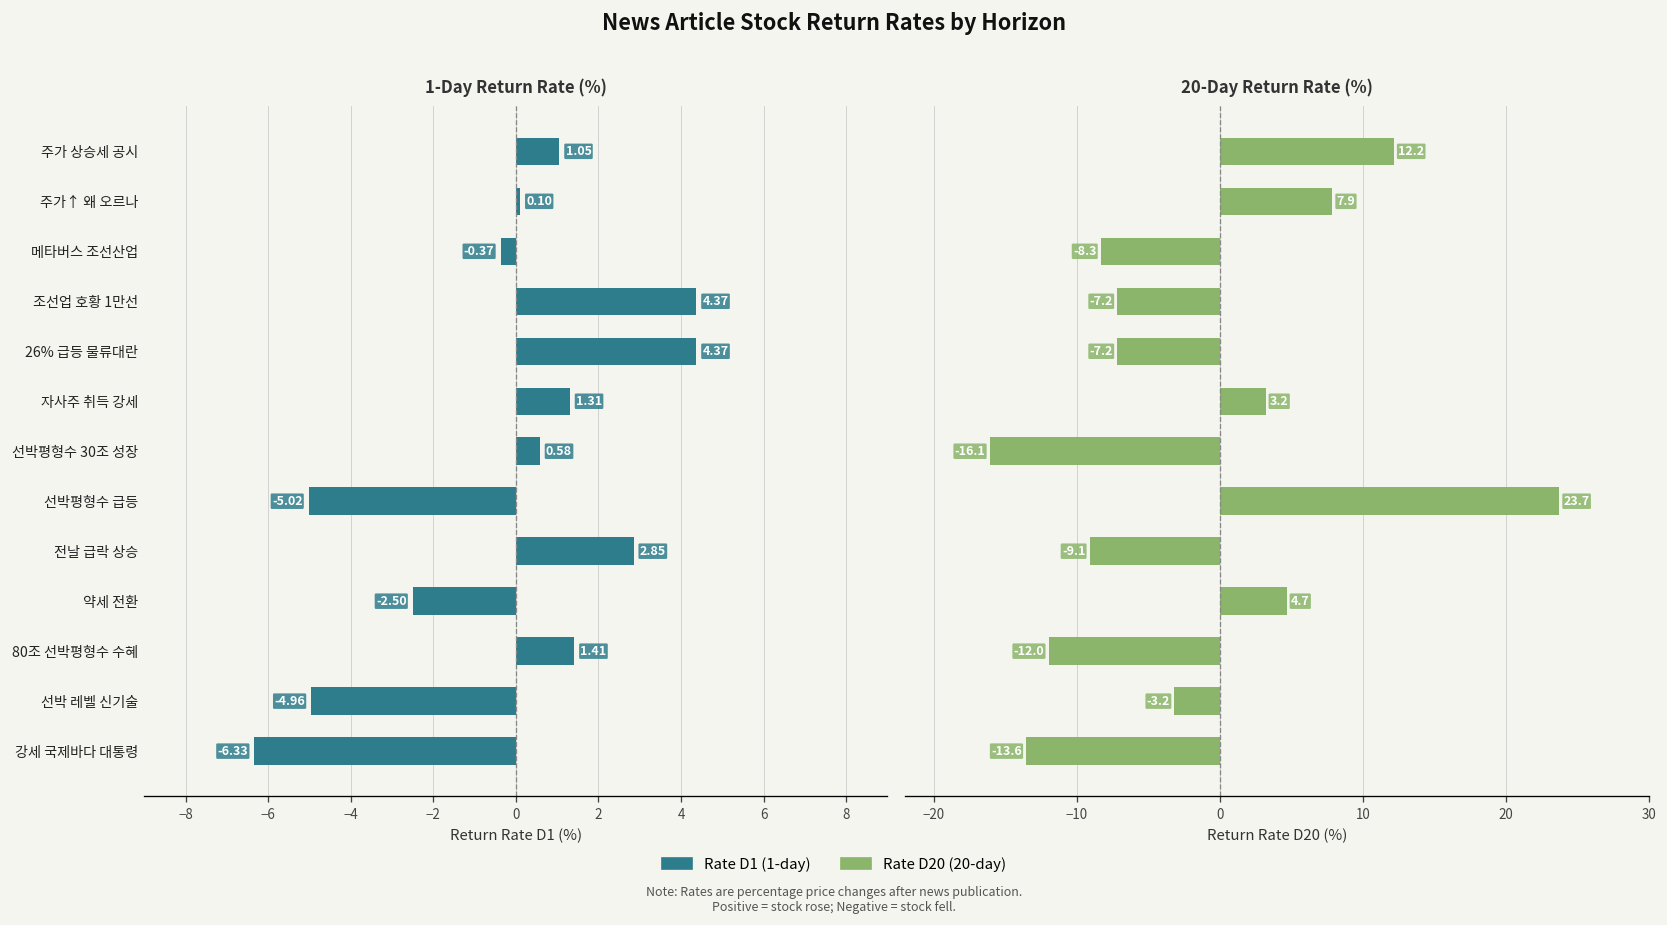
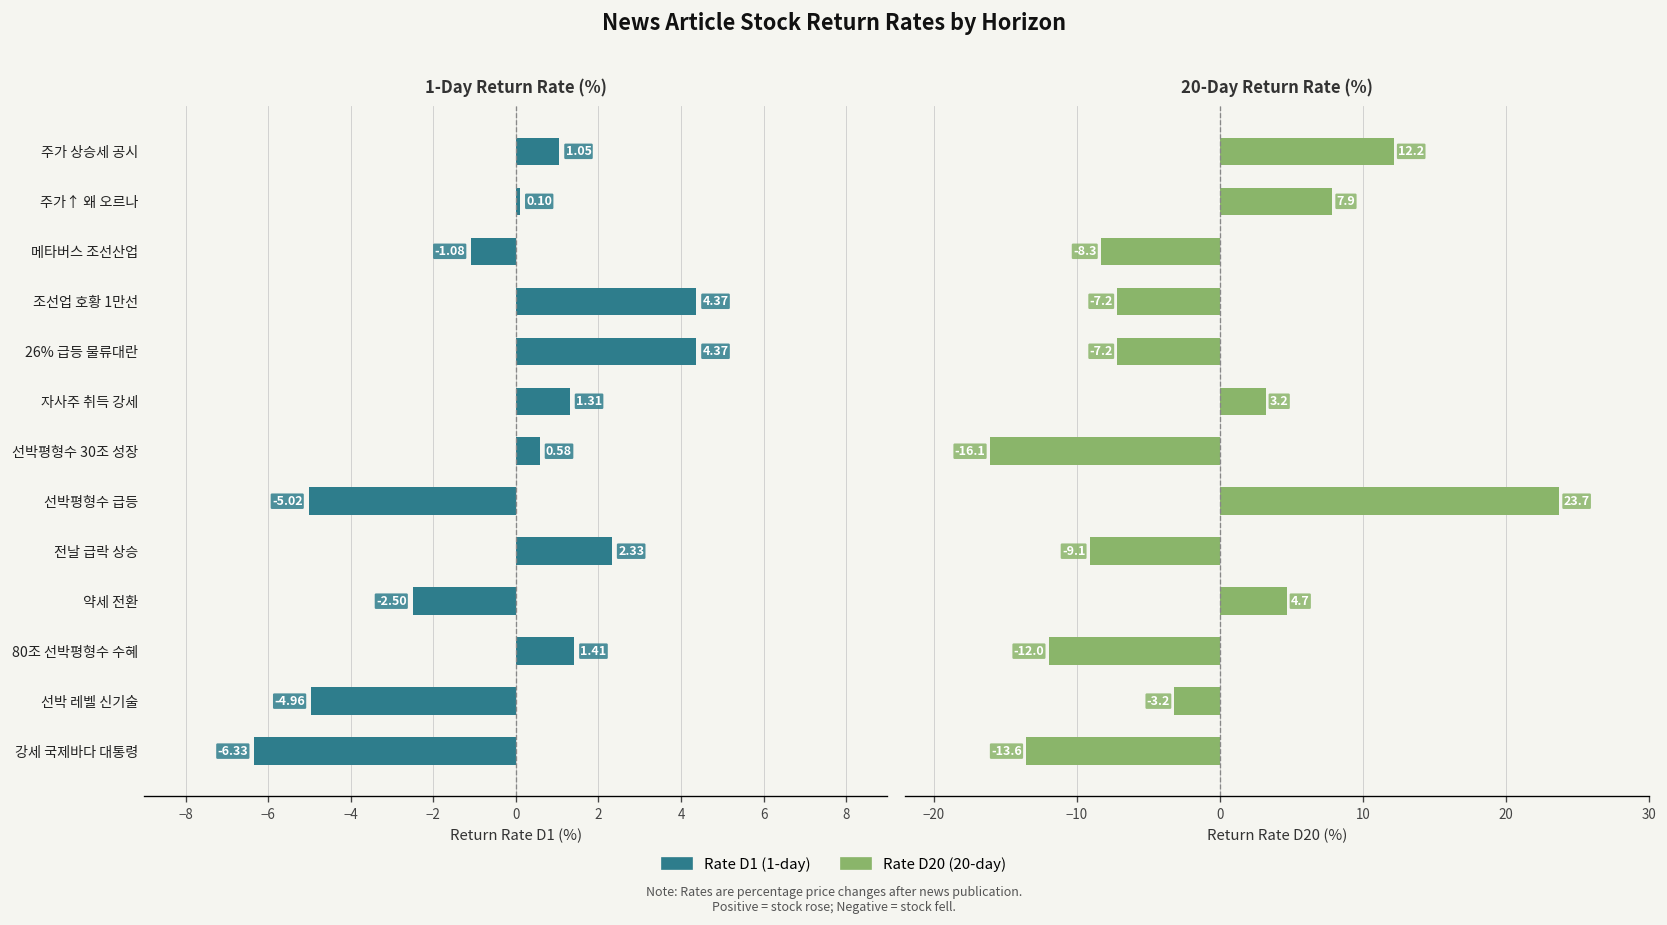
  {
    "1-Day Return Rate (%)": {
-     "메타버스 조선산업": -0.37,
-     "전날 급락 상승": 2.85
+     "메타버스 조선산업": -1.08,
+     "전날 급락 상승": 2.33
    }
  }
